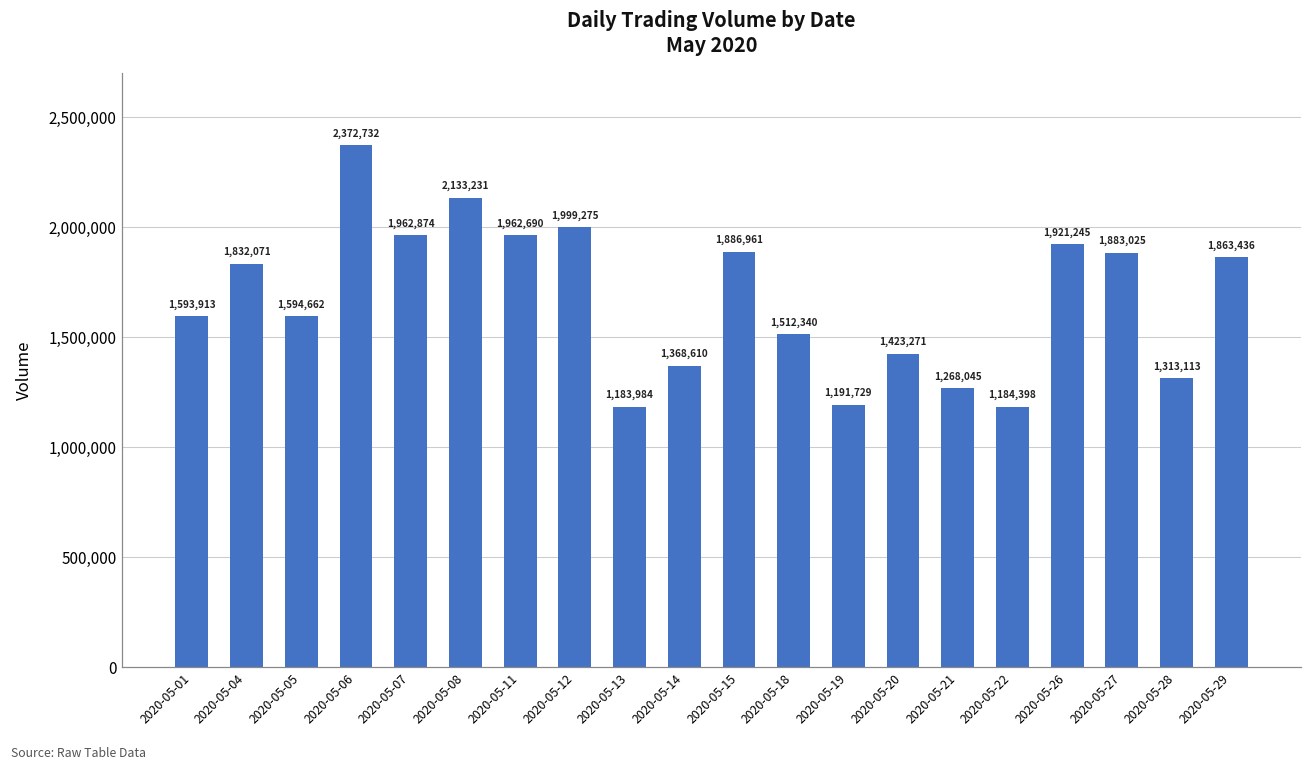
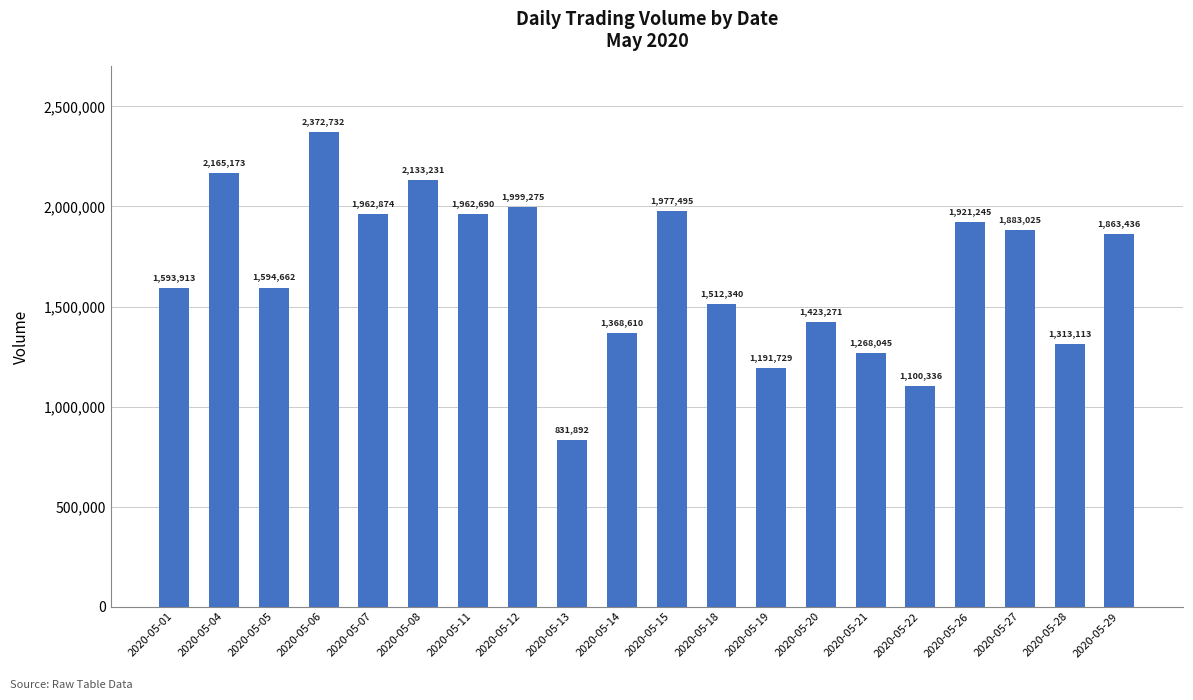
  {
    "2020-05-01": "1,593,913",
-   "2020-05-04": "1,832,071",
+   "2020-05-04": "2,165,173",
    "2020-05-05": "1,594,662",
    "2020-05-06": "2,372,732",
    "2020-05-07": "1,962,874",
    "2020-05-08": "2,133,231",
    "2020-05-11": "1,962,690",
    "2020-05-12": "1,999,275",
-   "2020-05-13": "1,183,984",
+   "2020-05-13": "831,892",
    "2020-05-14": "1,368,610",
-   "2020-05-15": "1,886,961",
+   "2020-05-15": "1,977,495",
    "2020-05-18": "1,512,340",
    "2020-05-19": "1,191,729",
    "2020-05-20": "1,423,271",
    "2020-05-21": "1,268,045",
-   "2020-05-22": "1,184,398",
+   "2020-05-22": "1,100,336",
    "2020-05-26": "1,921,245",
    "2020-05-27": "1,883,025",
    "2020-05-28": "1,313,113",
    "2020-05-29": "1,863,436"
  }
